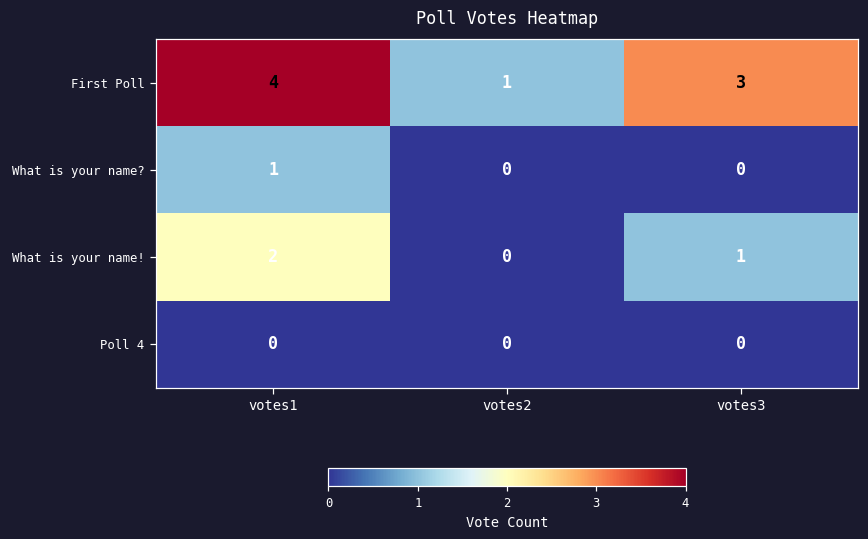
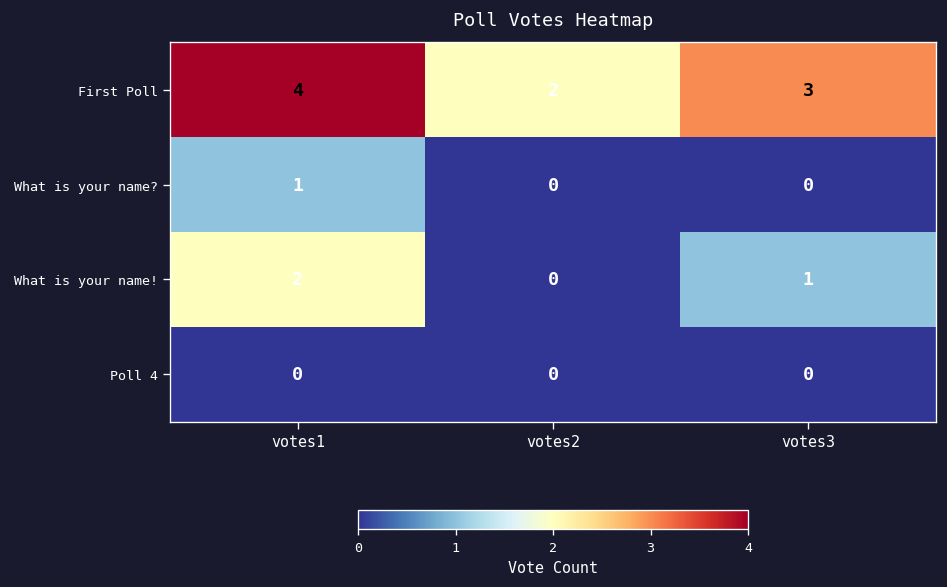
  {
    "First Poll": {
      "votes1": 4,
-     "votes2": 1,
+     "votes2": 2,
      "votes3": 3
    },
    "What is your name?": {
      "votes1": 1,
      "votes2": 0,
      "votes3": 0
    },
    "What is your name!": {
      "votes1": 2,
      "votes2": 0,
      "votes3": 1
    },
    "Poll 4": {
      "votes1": 0,
      "votes2": 0,
      "votes3": 0
    }
  }
